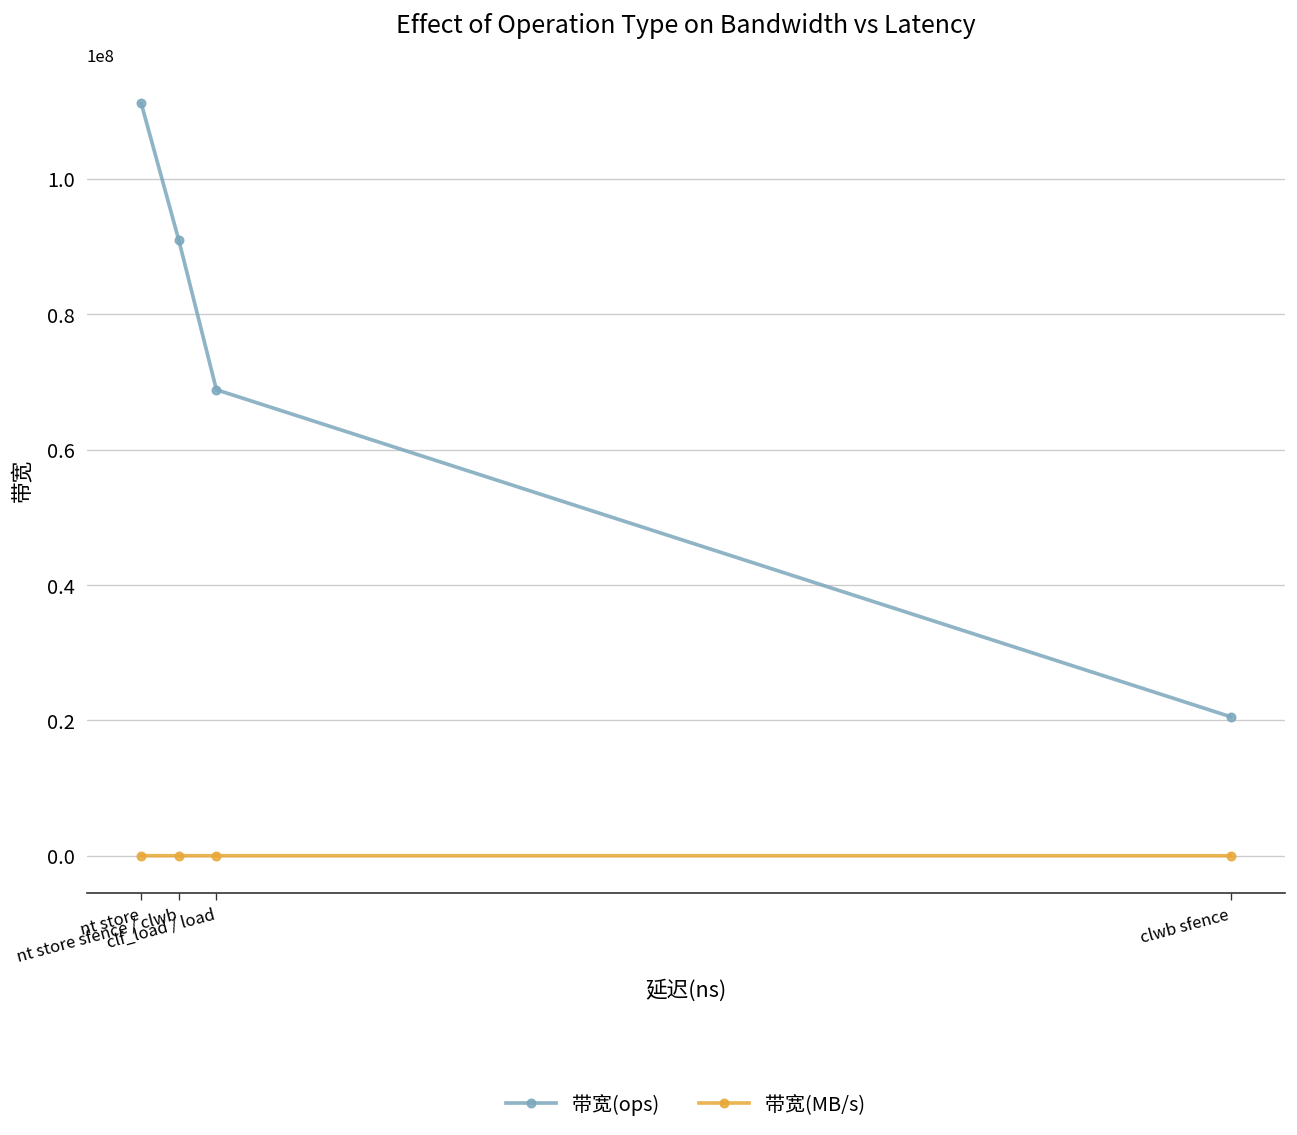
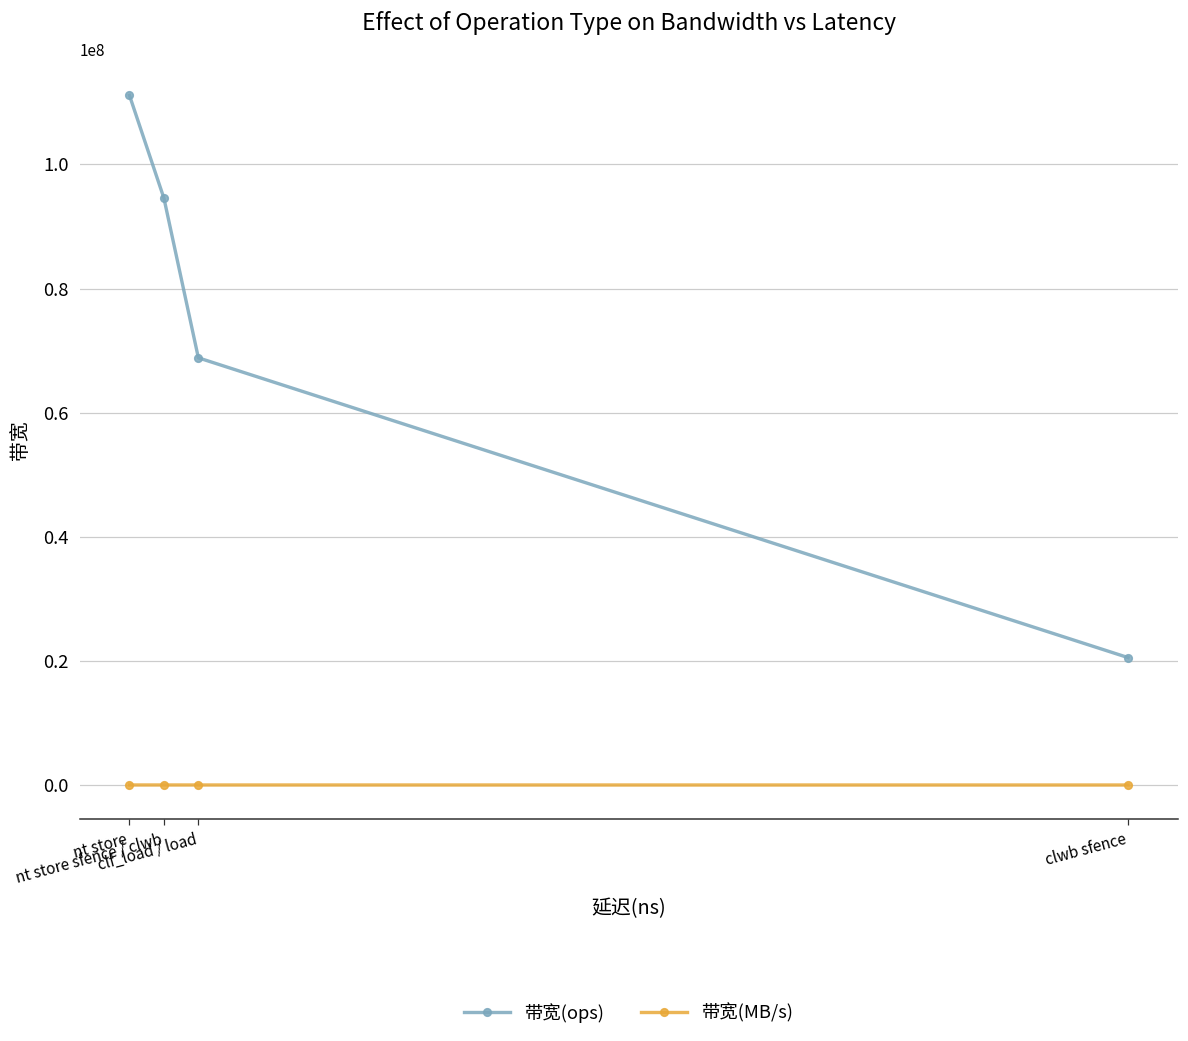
  {
    "带宽(ops)": {
      "nt store": 111000000,
-     "nt store sfence / clwb": 91000000,
+     "nt store sfence / clwb": 95000000,
      "clf_load / load": 69000000,
      "clwb sfence": 21000000
    },
    "带宽(MB/s)": {
      "nt store": 0,
      "nt store sfence / clwb": 0,
      "clf_load / load": 0,
      "clwb sfence": 0
    }
  }
